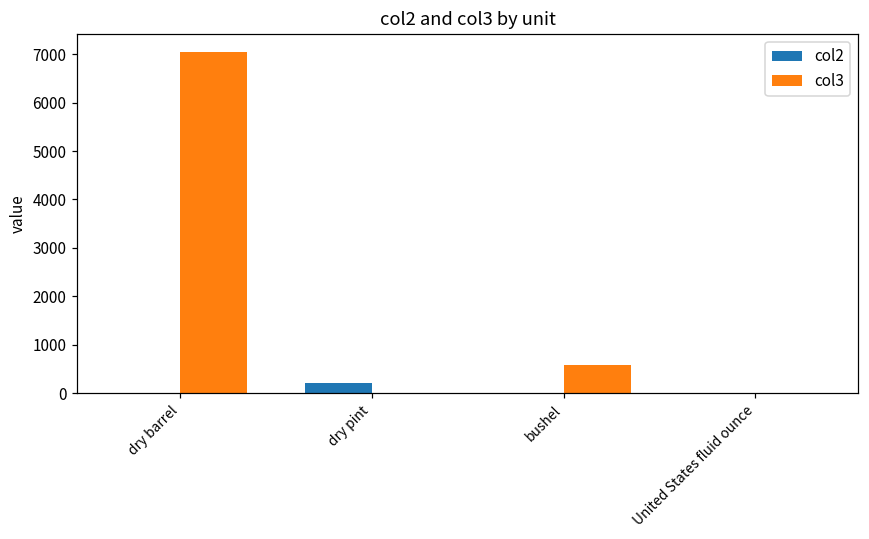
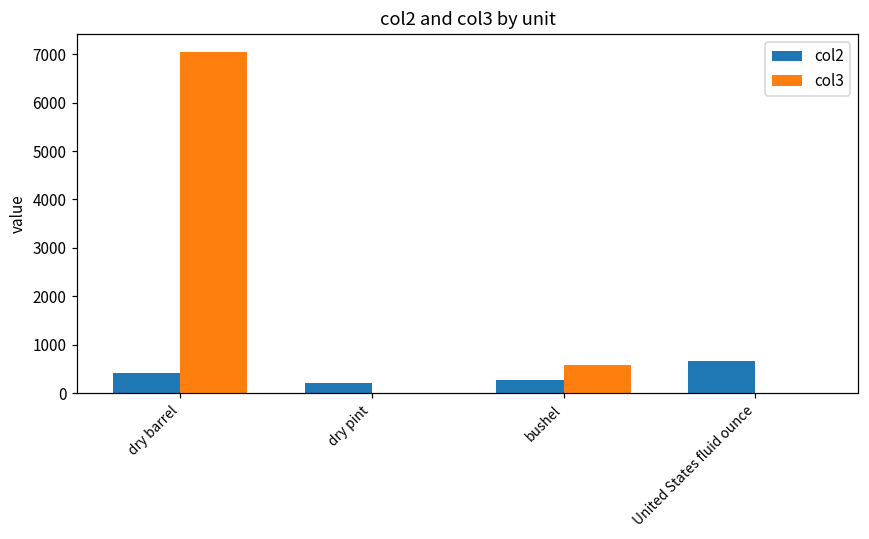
  {
    "col2": {
-     "dry barrel": 0,
+     "dry barrel": 400,
      "dry pint": 200,
-     "bushel": 0,
-     "United States fluid ounce": 0
+     "bushel": 300,
+     "United States fluid ounce": 700
    },
    "col3": {
      "dry barrel": 7100,
      "bushel": 600
    }
  }
